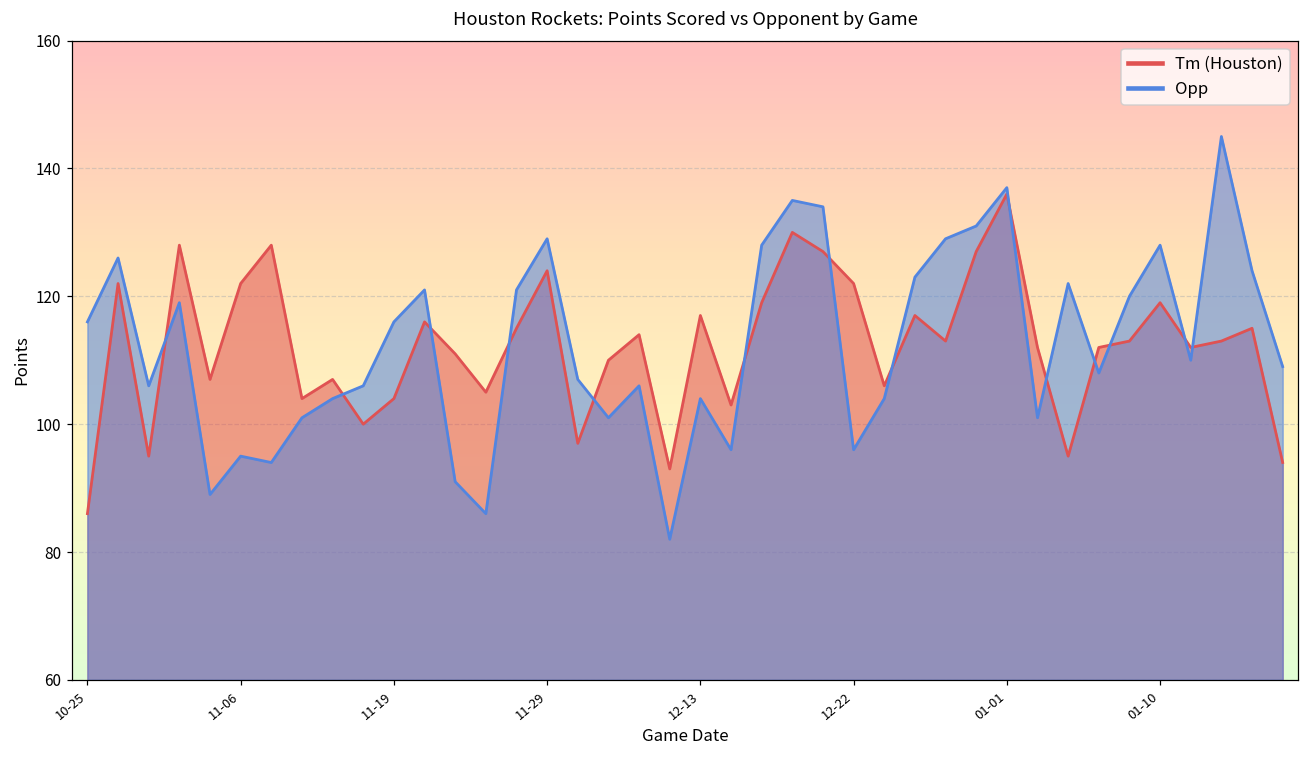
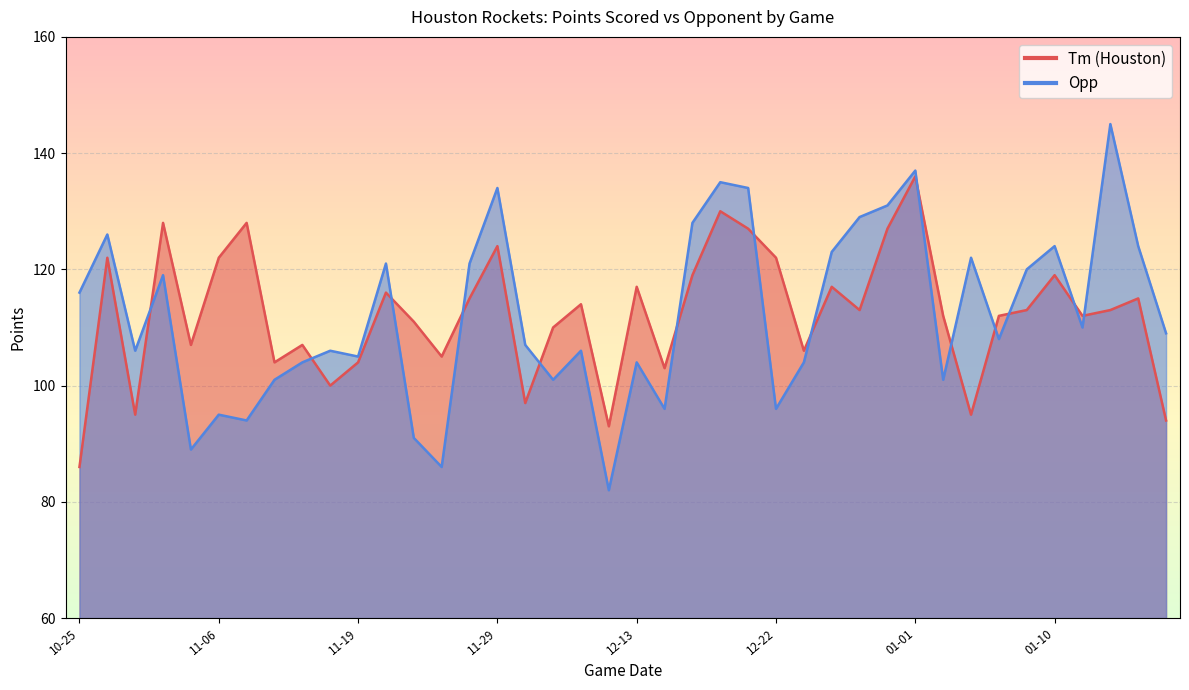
  {
    "Opp": {
      "10-25": 116,
      "11-06": 95,
-     "11-19": 116,
-     "11-29": 129,
+     "11-19": 105,
+     "11-29": 134,
      "12-13": 104,
      "12-22": 96,
      "01-01": 137,
-     "01-10": 128
+     "01-10": 124
    }
  }
